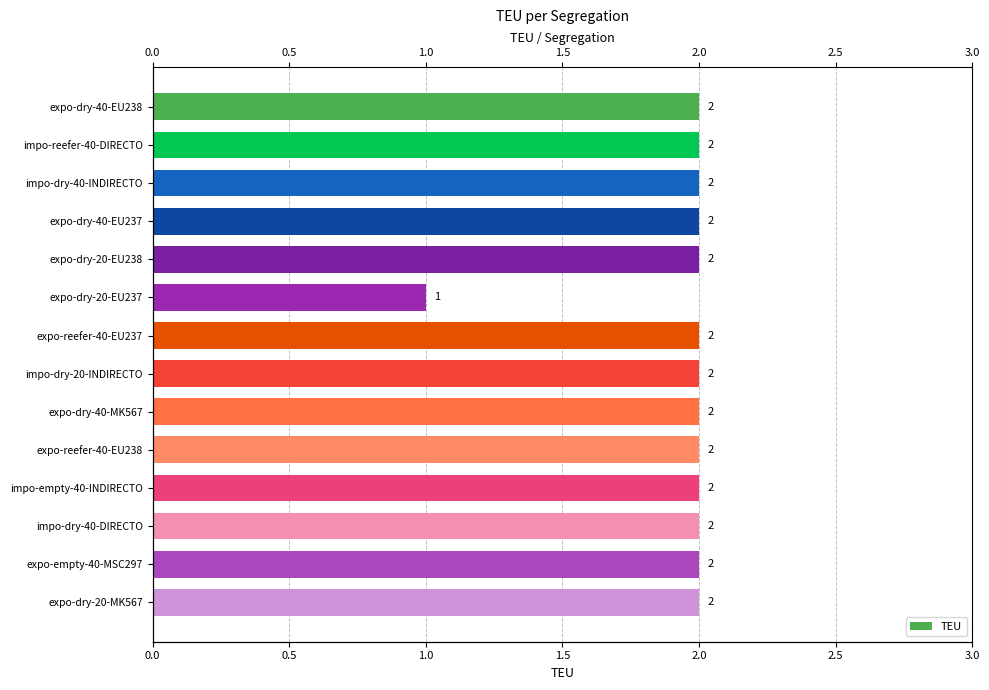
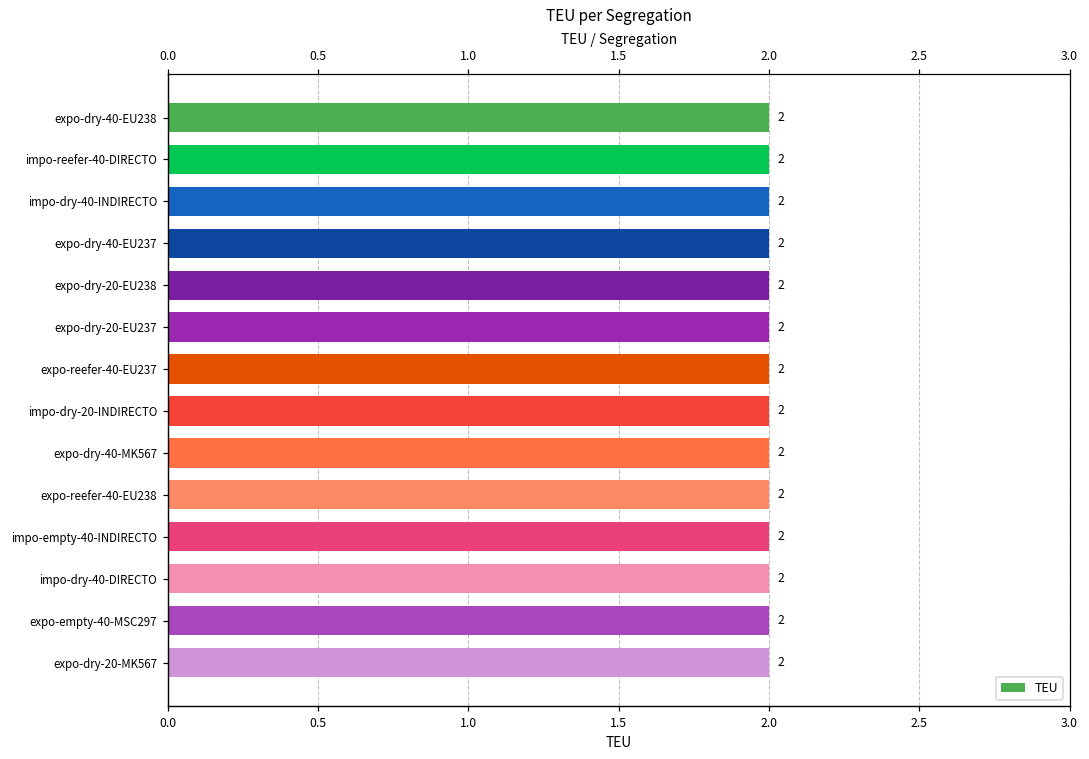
  {
    "expo-dry-40-EU238": 2,
    "impo-reefer-40-DIRECTO": 2,
    "impo-dry-40-INDIRECTO": 2,
    "expo-dry-40-EU237": 2,
    "expo-dry-20-EU238": 2,
-   "expo-dry-20-EU237": 1,
+   "expo-dry-20-EU237": 2,
    "expo-reefer-40-EU237": 2,
    "impo-dry-20-INDIRECTO": 2,
    "expo-dry-40-MK567": 2,
    "expo-reefer-40-EU238": 2,
    "impo-empty-40-INDIRECTO": 2,
    "impo-dry-40-DIRECTO": 2,
    "expo-empty-40-MSC297": 2,
    "expo-dry-20-MK567": 2
  }
